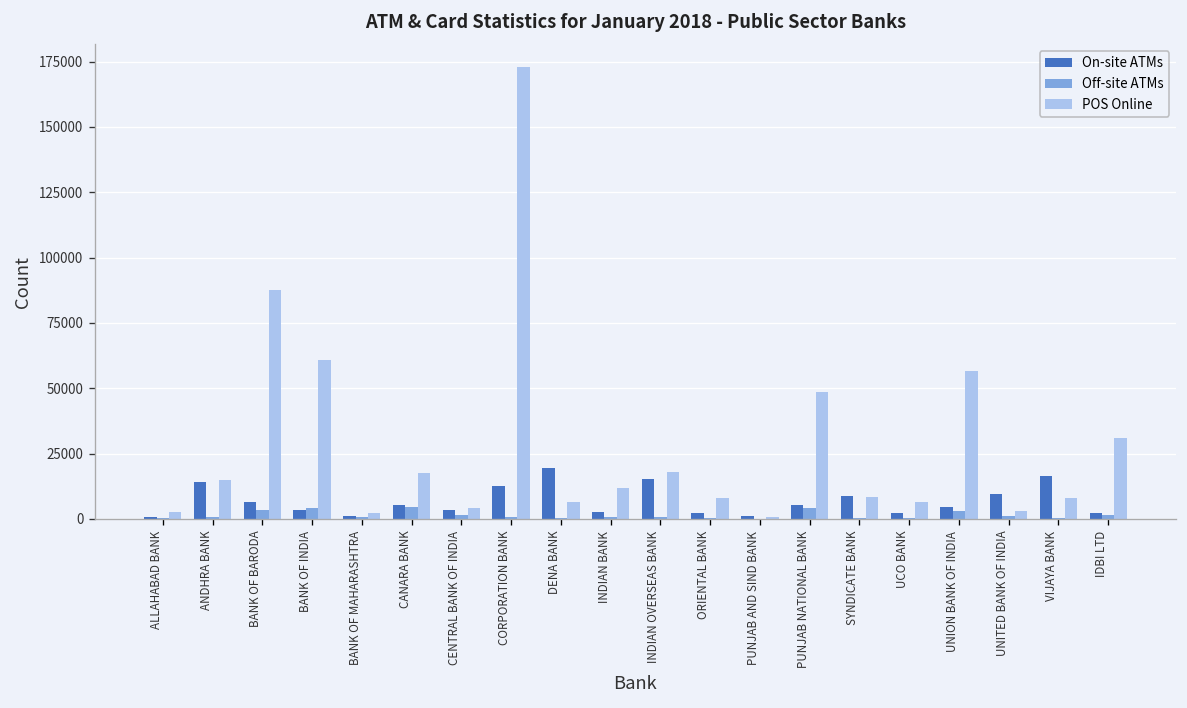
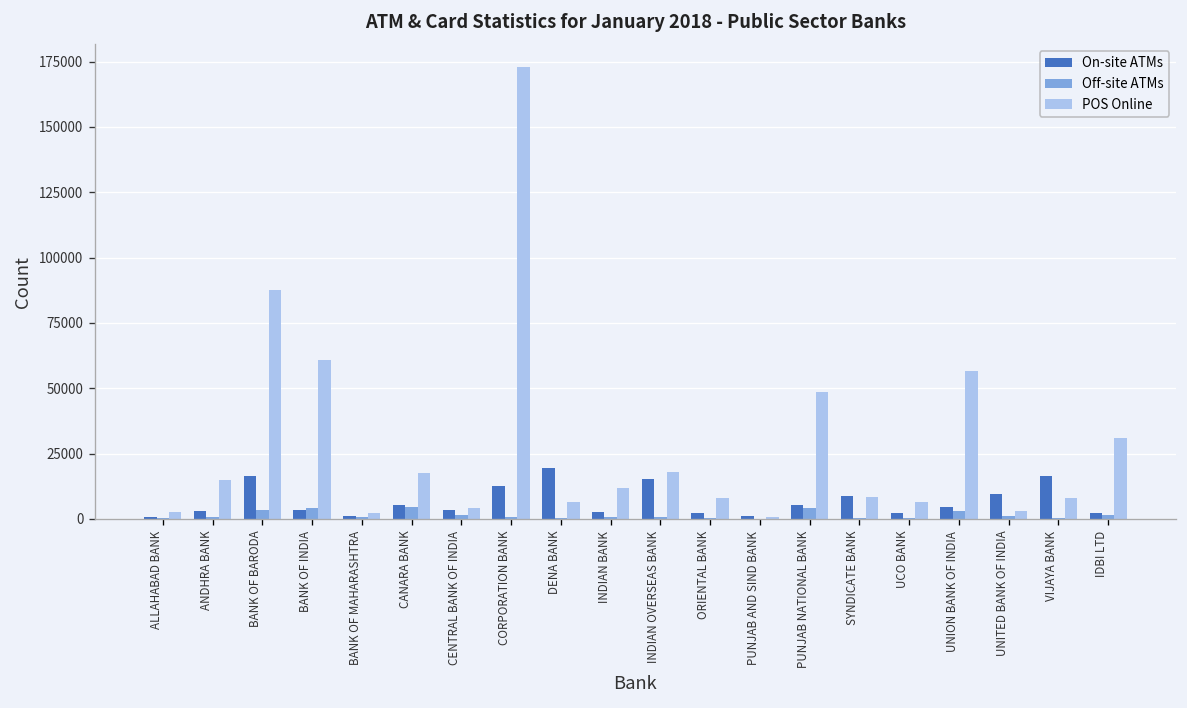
  {
    "On-site ATMs": {
-     "ANDHRA BANK": 14000,
-     "BANK OF BARODA": 6000,
+     "ANDHRA BANK": 3000,
+     "BANK OF BARODA": 16000,
      "BANK OF INDIA": 3000,
      "BANK OF MAHARASHTRA": 1000,
      "CANARA BANK": 5000,
      "CENTRAL BANK OF INDIA": 3000,
      "CORPORATION BANK": 13000,
      "DENA BANK": 20000,
      "INDIAN BANK": 3000,
      "INDIAN OVERSEAS BANK": 15000,
      "ORIENTAL BANK": 2000,
      "PUNJAB NATIONAL BANK": 5000,
      "SYNDICATE BANK": 9000,
      "UCO BANK": 2000,
      "UNION BANK OF INDIA": 5000,
      "UNITED BANK OF INDIA": 9000,
      "VIJAYA BANK": 16000,
      "IDBI LTD": 2000
    }
  }
